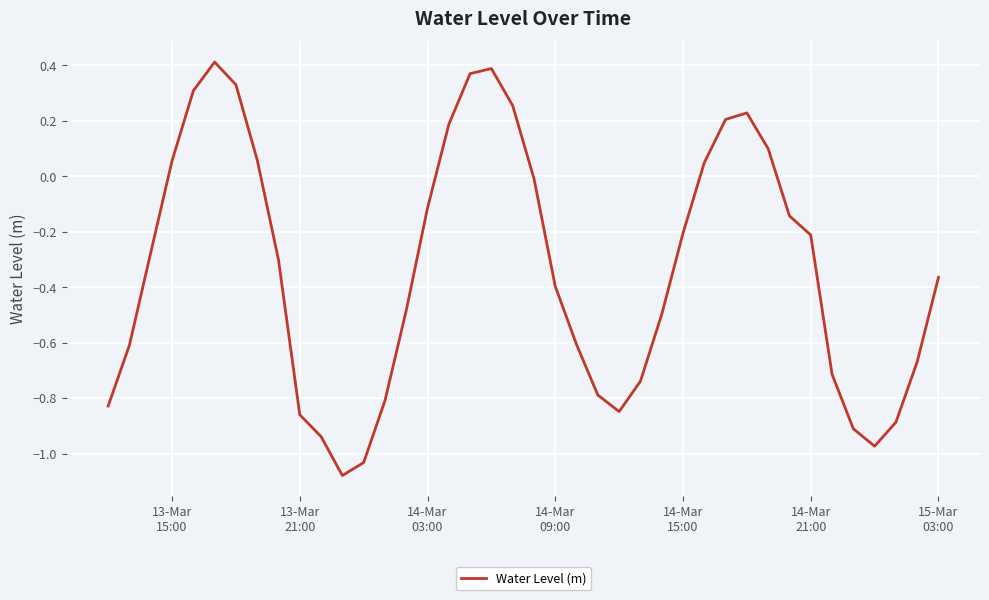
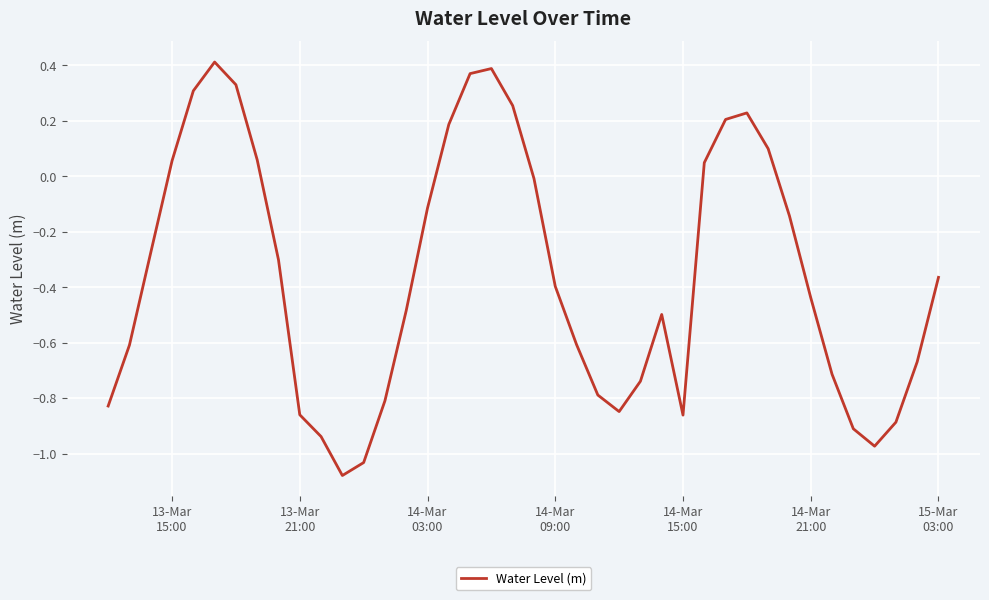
  {
    "13-Mar 15:00": 0.06,
    "13-Mar 21:00": -0.86,
    "14-Mar 03:00": -0.11,
    "14-Mar 09:00": -0.40,
-   "14-Mar 15:00": -0.21,
-   "14-Mar 21:00": -0.21,
+   "14-Mar 15:00": -0.86,
+   "14-Mar 21:00": -0.44,
    "15-Mar 03:00": -0.36
  }
